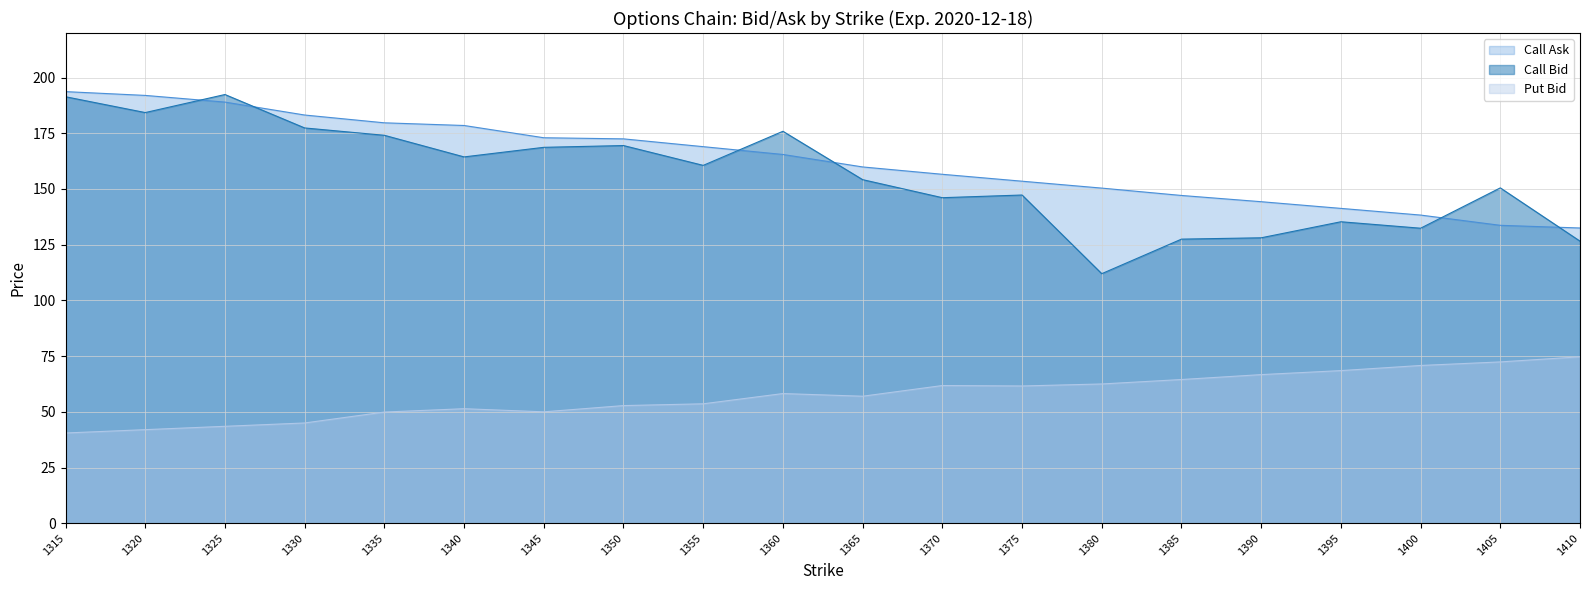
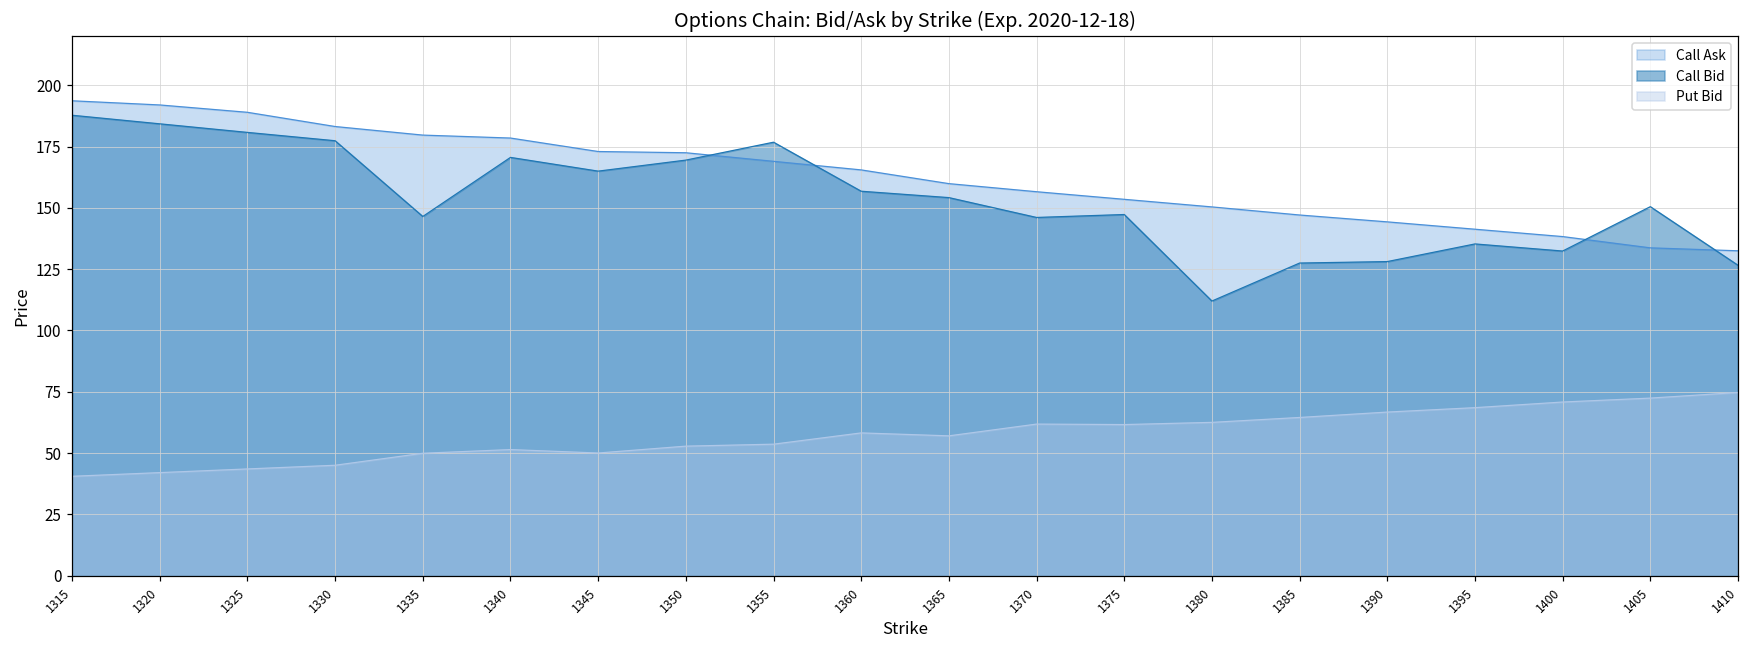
  {
    "Call Bid": {
-     "1315": 191,
+     "1315": 188,
      "1320": 184,
-     "1325": 192,
+     "1325": 181,
      "1330": 177,
-     "1335": 174,
-     "1340": 164,
-     "1345": 169,
+     "1335": 147,
+     "1340": 171,
+     "1345": 165,
      "1350": 170,
-     "1355": 161,
-     "1360": 176,
+     "1355": 177,
+     "1360": 157,
      "1365": 154,
      "1370": 146,
      "1375": 147,
      "1380": 112,
      "1385": 128,
      "1390": 128,
      "1395": 135,
      "1400": 132,
      "1405": 151,
      "1410": 127
    }
  }
